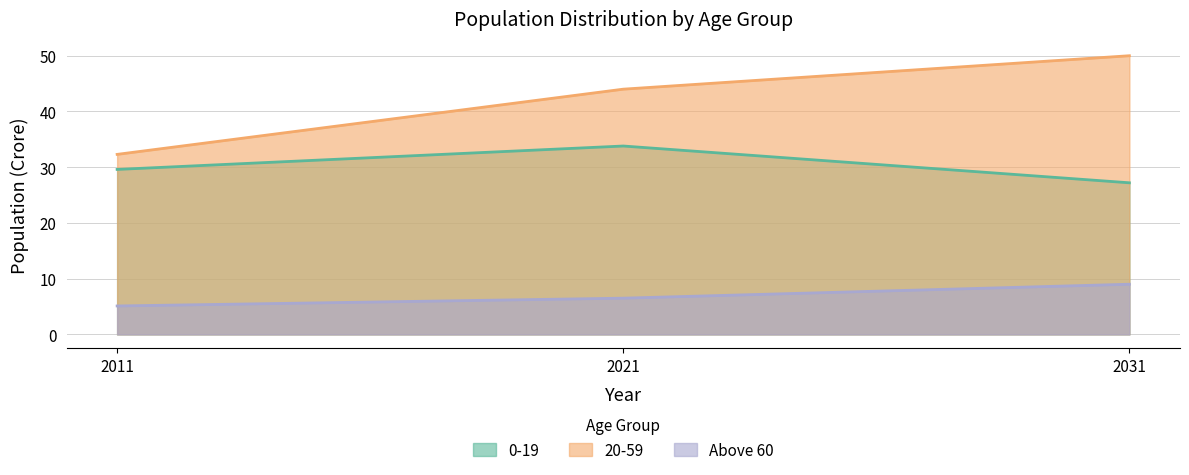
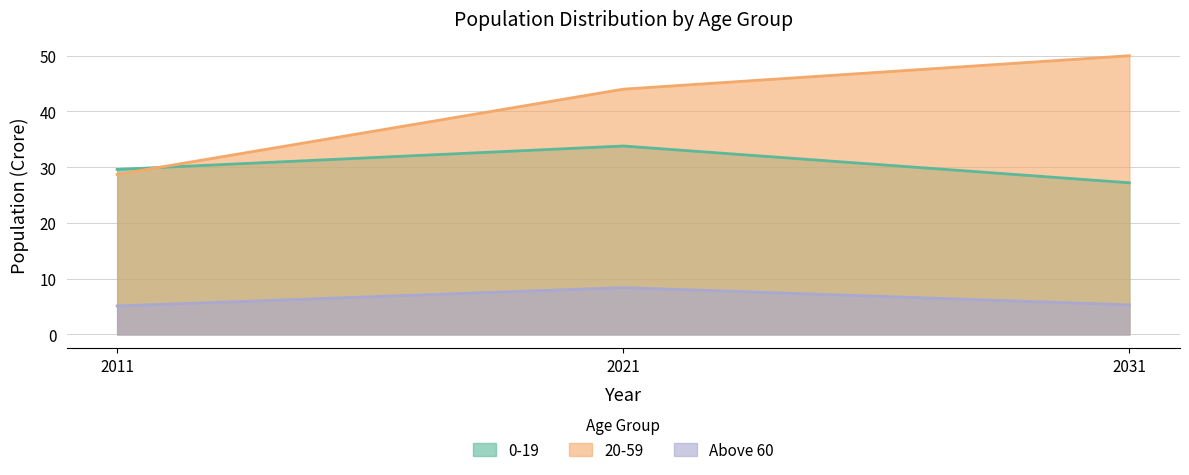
  {
    "0-19": {
      "2011": 30,
      "2021": 34,
      "2031": 27
    },
    "20-59": {
-     "2011": 32,
+     "2011": 29,
      "2021": 44,
      "2031": 50
    },
    "Above 60": {
      "2011": 5,
-     "2021": 7,
-     "2031": 9
+     "2021": 8,
+     "2031": 5
    }
  }
